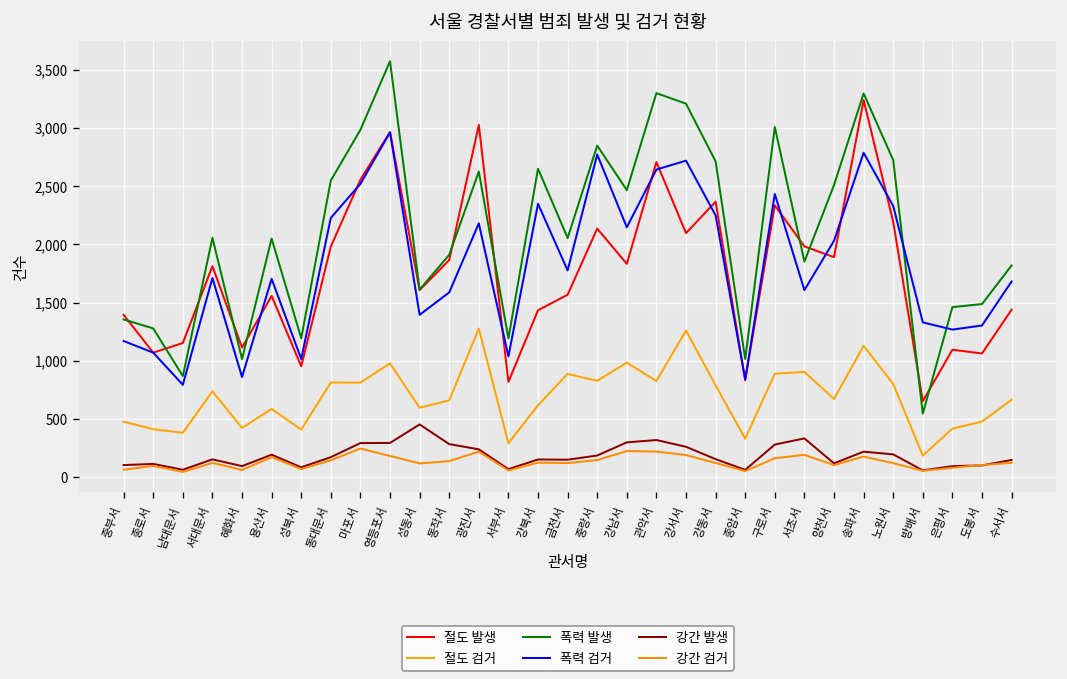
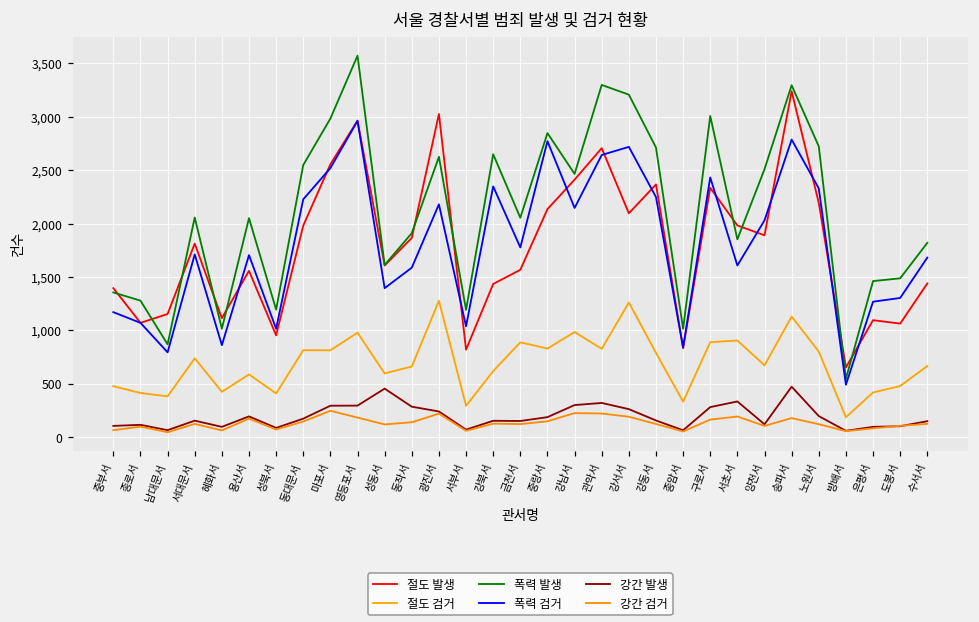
  {
    "절도 발생": {
      "중부서": "1,400",
      "남대문서": "1,200",
      "서대문서": "1,800",
      "혜화서": "1,100",
      "용산서": "1,600",
      "성북서": "1,000",
      "동대문서": "2,000",
      "마포서": "2,600",
      "동작서": "1,900",
      "광진서": "3,000",
      "서부서": "800",
      "강북서": "1,400",
      "금천서": "1,600",
      "중랑서": "2,100",
-     "강남서": "1,800",
+     "강남서": "2,400",
      "관악서": "2,700",
      "강서서": "2,100",
      "강동서": "2,400",
      "구로서": "2,300",
      "서초서": "2,000",
      "양천서": "1,900",
      "송파서": "3,200",
      "노원서": "2,200",
      "방배서": "700",
      "은평서": "1,100",
      "도봉서": "1,100",
      "수서서": "1,400"
    },
    "폭력 발생": {
      "중부서": "1,400",
      "종로서": "1,300",
      "남대문서": "900",
      "서대문서": "2,100",
      "혜화서": "1,000",
      "용산서": "2,100",
      "성북서": "1,200",
      "동대문서": "2,500",
      "마포서": "3,000",
      "영등포서": "3,600",
      "동작서": "1,900",
      "광진서": "2,600",
      "서부서": "1,200",
      "강북서": "2,600",
      "금천서": "2,100",
      "중랑서": "2,800",
      "강남서": "2,500",
      "관악서": "3,300",
      "강서서": "3,200",
      "강동서": "2,700",
      "종암서": "1,000",
      "구로서": "3,000",
      "서초서": "1,900",
      "양천서": "2,500",
      "송파서": "3,300",
      "노원서": "2,700",
      "방배서": "500",
      "은평서": "1,500",
      "도봉서": "1,500",
      "수서서": "1,800"
    },
    "폭력 검거": {
      "중부서": "1,200",
      "남대문서": "800",
      "서대문서": "1,700",
      "혜화서": "900",
      "용산서": "1,700",
      "성북서": "1,000",
      "동대문서": "2,200",
      "마포서": "2,500",
      "성동서": "1,400",
      "동작서": "1,600",
      "광진서": "2,200",
      "서부서": "1,000",
      "강북서": "2,300",
      "금천서": "1,800",
      "중랑서": "2,800",
      "강남서": "2,100",
      "관악서": "2,600",
      "강서서": "2,700",
      "강동서": "2,200",
      "구로서": "2,400",
      "서초서": "1,600",
      "양천서": "2,000",
      "송파서": "2,800",
      "노원서": "2,300",
-     "방배서": "1,300",
+     "방배서": "500",
      "은평서": "1,300",
      "도봉서": "1,300",
      "수서서": "1,700"
    },
    "강간 발생": {
      "중부서": "100",
      "서대문서": "200",
      "혜화서": "100",
      "동대문서": "200",
      "마포서": "300",
      "영등포서": "300",
      "성동서": "500",
      "동작서": "300",
      "강북서": "200",
      "금천서": "200",
      "중랑서": "200",
      "강남서": "300",
      "관악서": "300",
      "강서서": "300",
      "강동서": "200",
      "구로서": "300",
      "서초서": "300",
-     "송파서": "200",
+     "송파서": "500",
      "노원서": "200"
    }
  }
